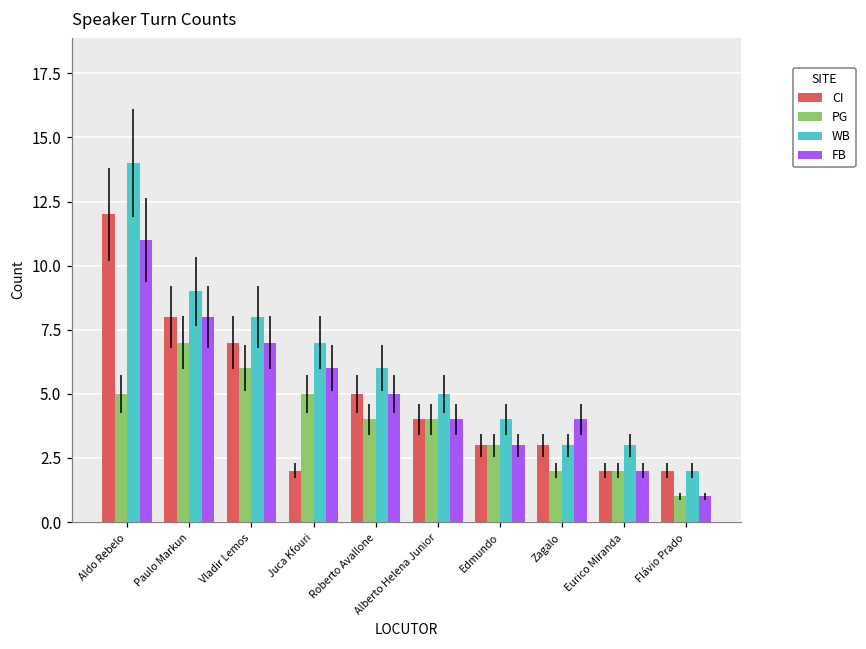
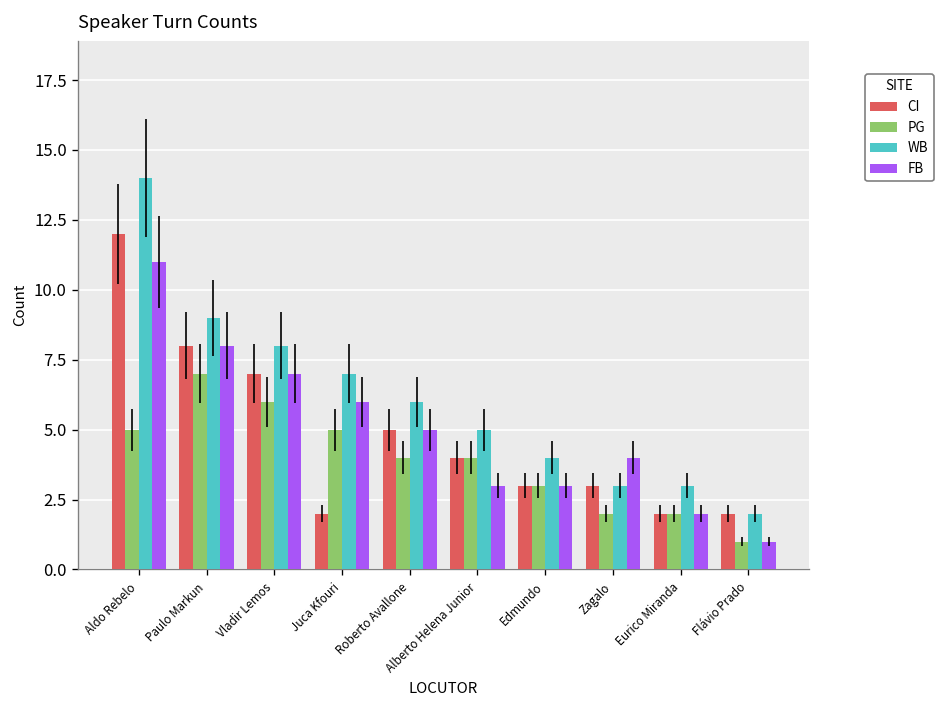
  {
    "CI": {
      "Aldo Rebelo": 12,
      "Paulo Markun": 8,
      "Vladir Lemos": 7,
      "Juca Kfouri": 2,
      "Roberto Avallone": 5,
      "Alberto Helena Junior": 4,
      "Edmundo": 3,
      "Zagalo": 3,
      "Eurico Miranda": 2,
      "Flávio Prado": 2
    },
    "PG": {
      "Aldo Rebelo": 5,
      "Paulo Markun": 7,
      "Vladir Lemos": 6,
      "Juca Kfouri": 5,
      "Roberto Avallone": 4,
      "Alberto Helena Junior": 4,
      "Edmundo": 3,
      "Zagalo": 2,
      "Eurico Miranda": 2,
      "Flávio Prado": 1
    },
    "WB": {
      "Aldo Rebelo": 14,
      "Paulo Markun": 9,
      "Vladir Lemos": 8,
      "Juca Kfouri": 7,
      "Roberto Avallone": 6,
      "Alberto Helena Junior": 5,
      "Edmundo": 4,
      "Zagalo": 3,
      "Eurico Miranda": 3,
      "Flávio Prado": 2
    },
    "FB": {
      "Aldo Rebelo": 11,
      "Paulo Markun": 8,
      "Vladir Lemos": 7,
      "Juca Kfouri": 6,
      "Roberto Avallone": 5,
-     "Alberto Helena Junior": 4,
+     "Alberto Helena Junior": 3,
      "Edmundo": 3,
      "Zagalo": 4,
      "Eurico Miranda": 2,
      "Flávio Prado": 1
    }
  }
